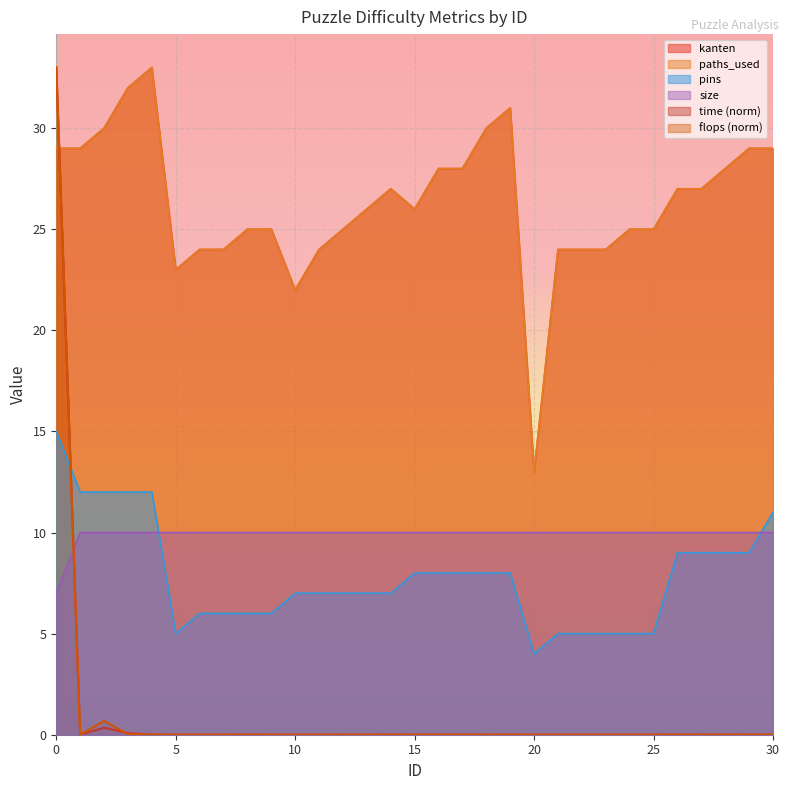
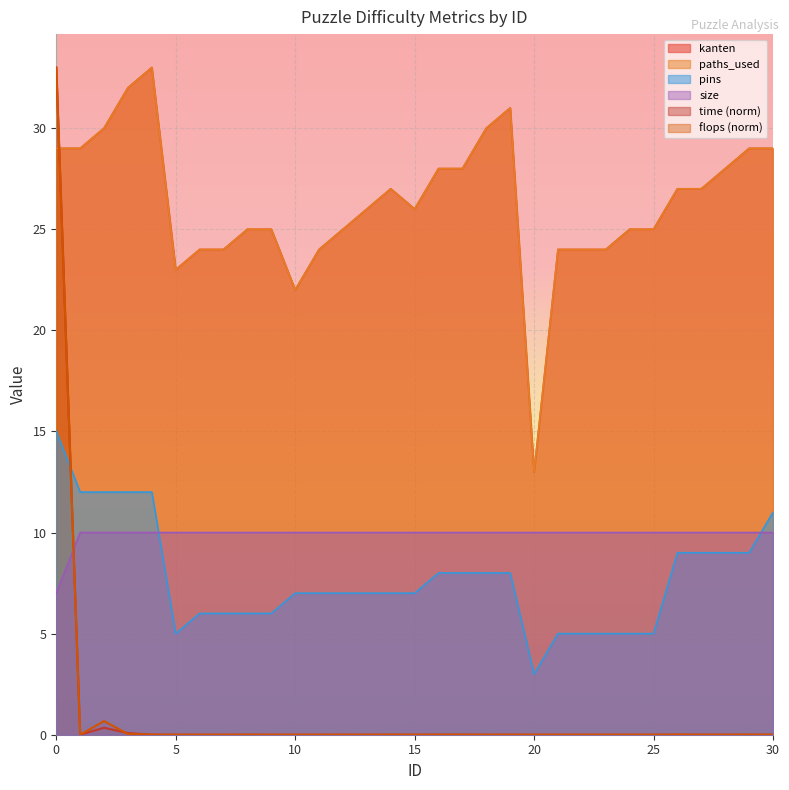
  {
    "pins": {
      "0": 15,
      "5": 5,
      "10": 7,
-     "15": 8,
-     "20": 4,
+     "15": 7,
+     "20": 3,
      "25": 5,
      "30": 11
    },
    "size": {
      "0": 7,
      "5": 10,
      "10": 10,
      "15": 10,
      "20": 10,
      "25": 10,
      "30": 10
    }
  }
